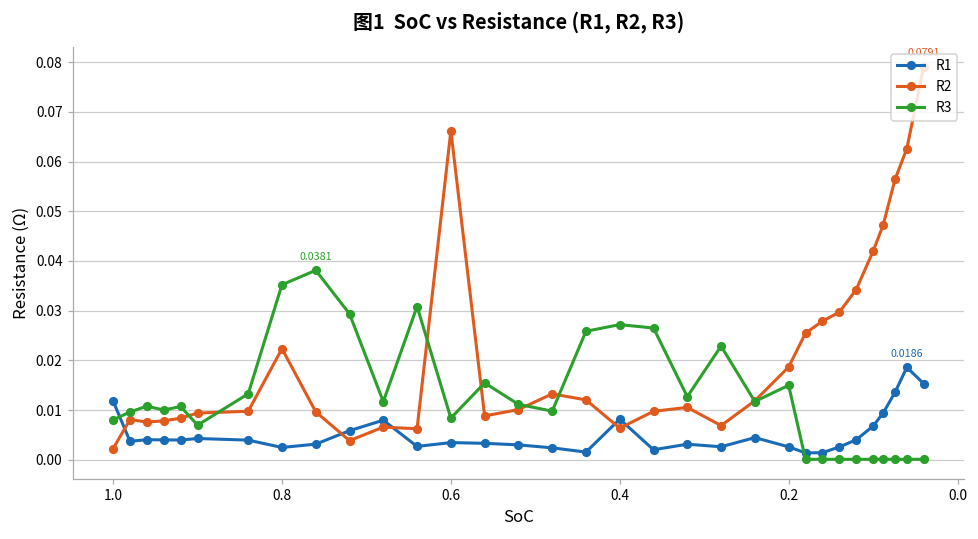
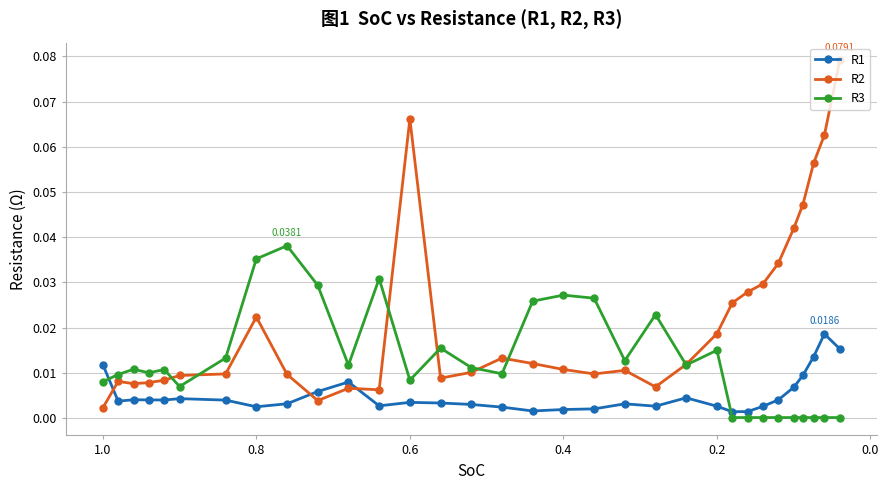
  {
    "R1": {
      "1.0": 0.012,
      "0.8": 0.002,
      "0.6": 0.003,
-     "0.4": 0.008,
+     "0.4": 0.002,
      "0.2": 0.003
    },
    "R2": {
      "1.0": 0.002,
      "0.8": 0.022,
      "0.6": 0.066,
-     "0.4": 0.006,
+     "0.4": 0.011,
      "0.2": 0.019
    },
    "R3": {
      "1.0": 0.008,
      "0.8": 0.035,
      "0.6": 0.008,
      "0.4": 0.027,
      "0.2": 0.015
    }
  }
